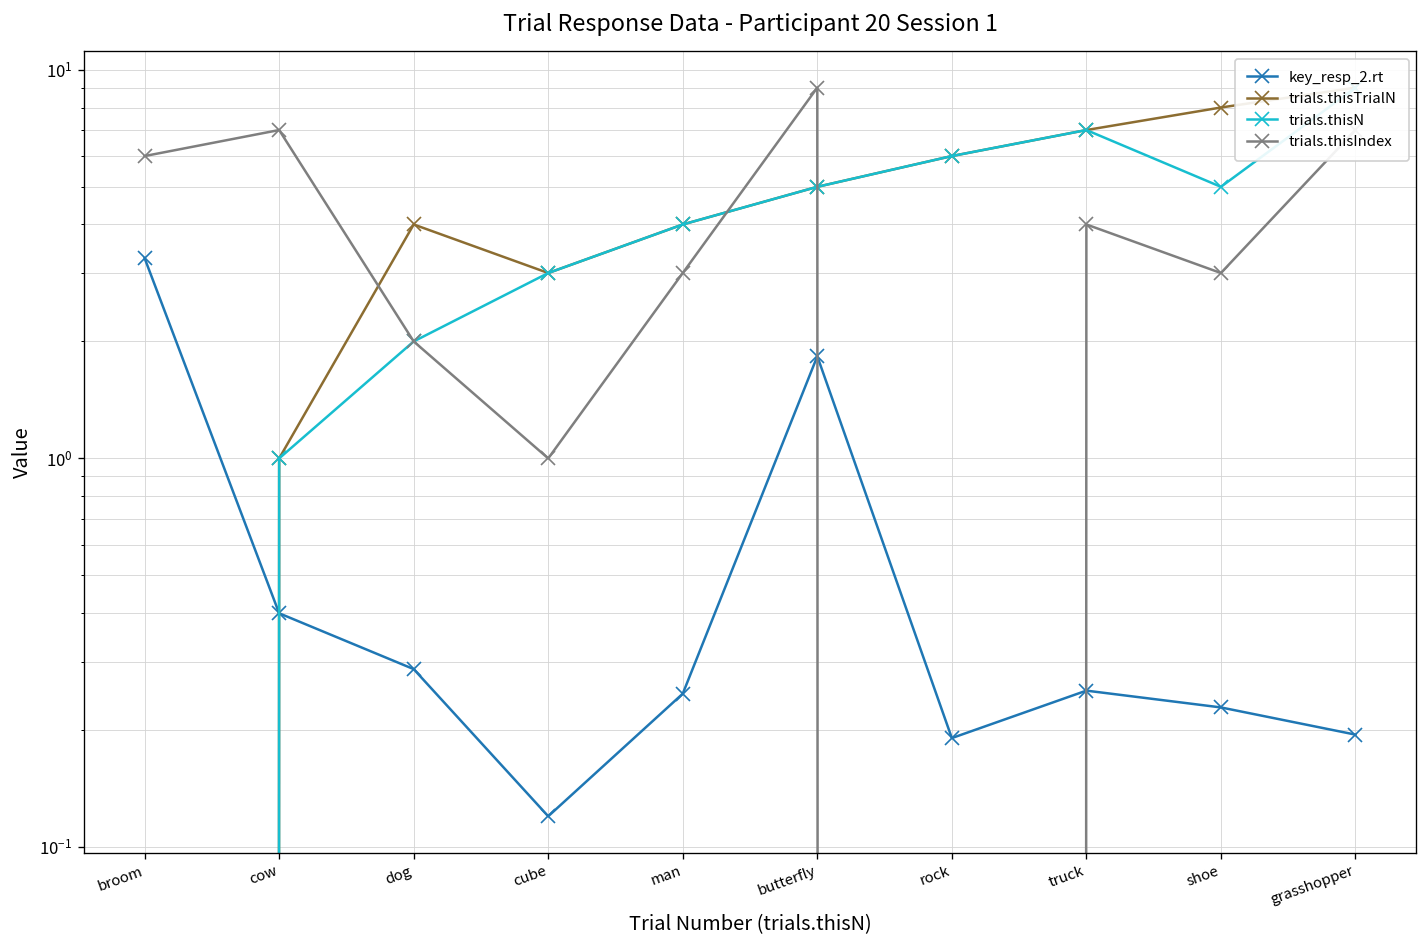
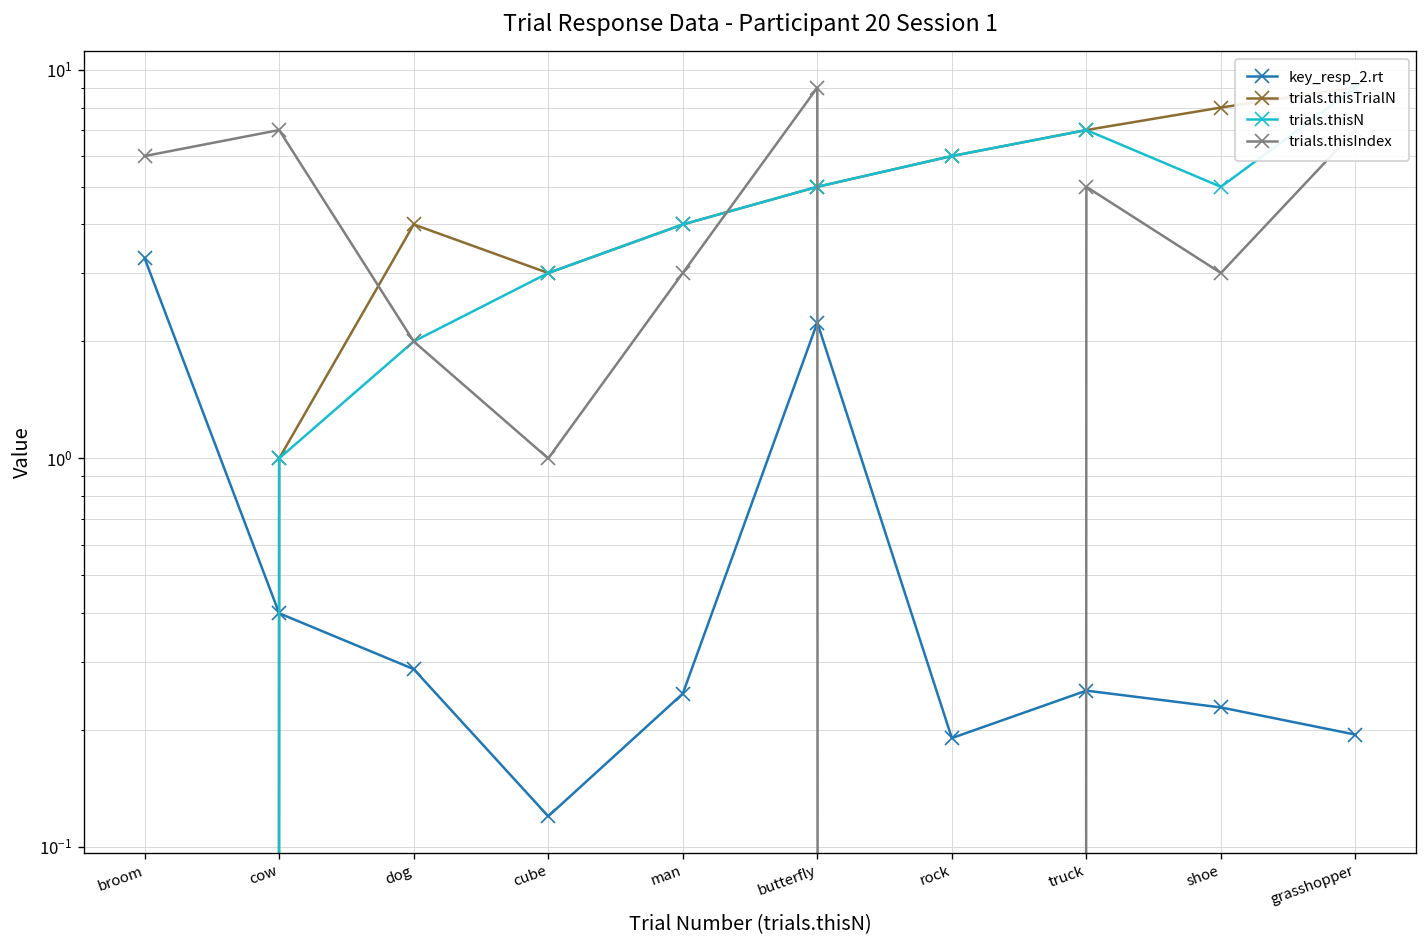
  {
    "key_resp_2.rt": {
      "broom": 3.3,
      "cow": 0.4,
      "dog": 0.29,
      "cube": 0.120,
      "man": 0.25,
-     "butterfly": 1.8,
+     "butterfly": 2.2,
      "rock": 0.19,
      "truck": 0.25,
      "shoe": 0.23,
      "grasshopper": 0.19
    },
    "trials.thisTrialN": {
      "dog": 4.0,
      "shoe": 8.0
    },
    "trials.thisN": {
      "shoe": 5.0
    },
    "trials.thisIndex": {
      "broom": 6,
      "cow": 7,
      "cube": 1,
      "man": 3,
      "butterfly": 9,
-     "truck": 4,
+     "truck": 5,
      "shoe": 3
    }
  }
